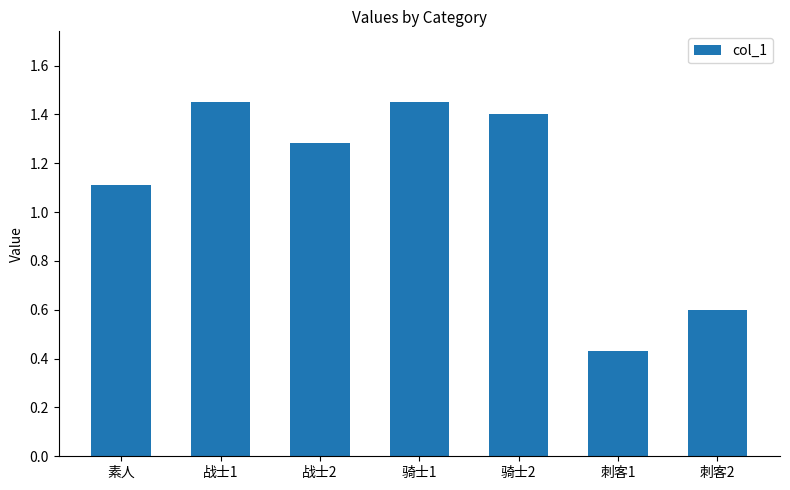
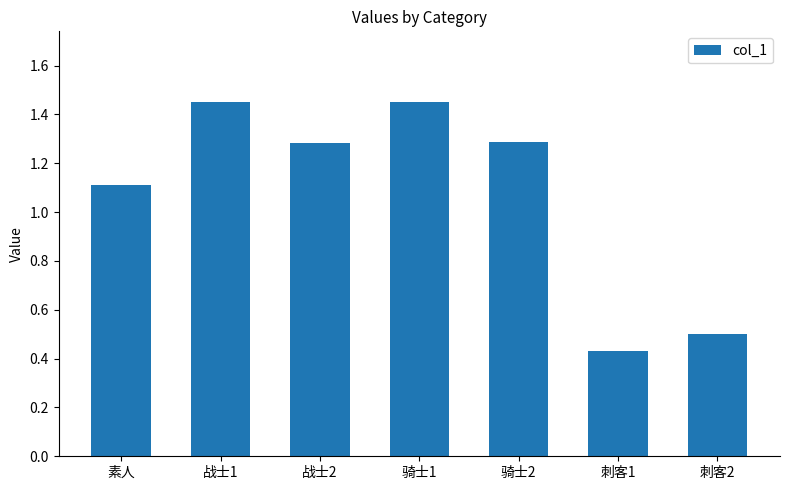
  {
    "素人": 1.11,
    "战士1": 1.45,
    "战士2": 1.28,
    "骑士1": 1.45,
-   "骑士2": 1.40,
+   "骑士2": 1.29,
    "刺客1": 0.43,
-   "刺客2": 0.6
+   "刺客2": 0.5
  }
